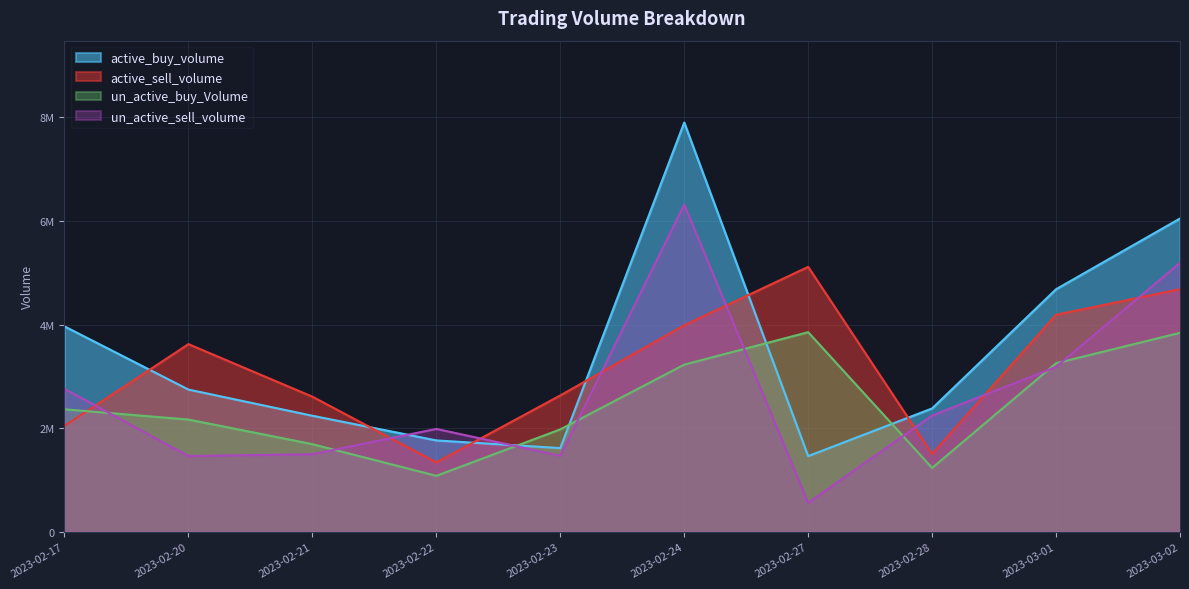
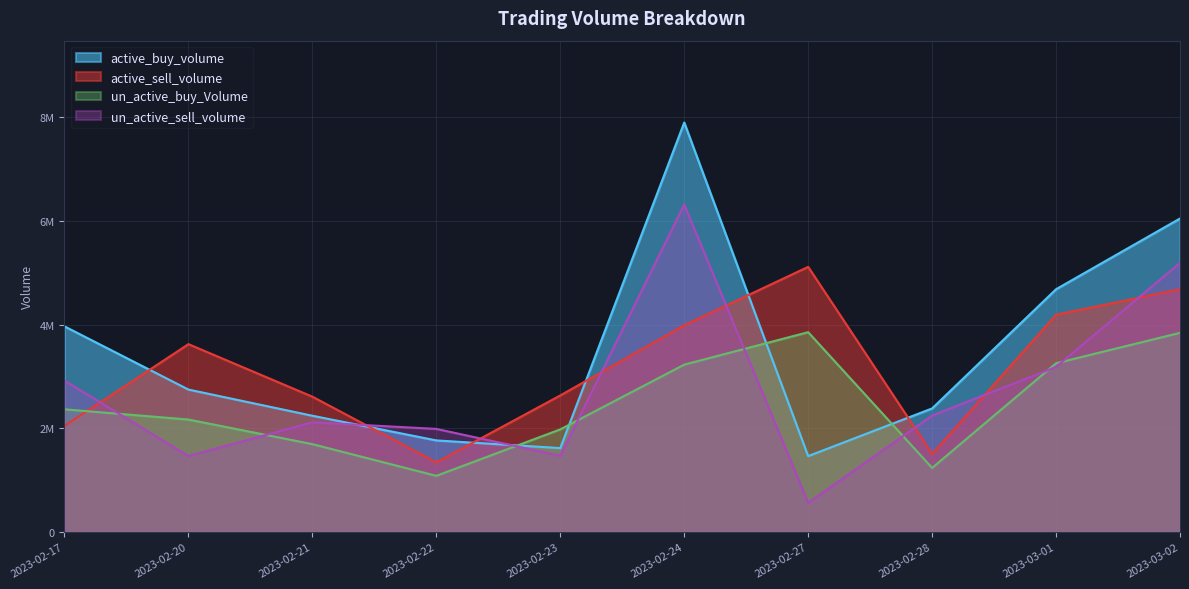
  {
    "active_buy_volume": {
      "2023-02-17": 4000000,
      "2023-02-20": 2700000,
      "2023-02-21": 2200000,
      "2023-02-22": 1800000,
      "2023-02-23": 1600000,
      "2023-02-24": 7900000,
      "2023-02-27": 1500000,
      "2023-02-28": 2400000,
      "2023-03-01": 4700000,
      "2023-03-02": 6000000
    },
    "active_sell_volume": {
      "2023-02-17": 2000000,
      "2023-02-20": 3600000,
      "2023-02-21": 2600000,
      "2023-02-22": 1300000,
      "2023-02-23": 2600000,
      "2023-02-24": 4000000,
      "2023-02-27": 5100000,
      "2023-02-28": 1500000,
      "2023-03-01": 4200000,
      "2023-03-02": 4700000
    },
    "un_active_buy_Volume": {
      "2023-02-17": 2400000,
      "2023-02-20": 2200000,
      "2023-02-21": 1700000,
      "2023-02-22": 1100000,
      "2023-02-23": 2000000,
      "2023-02-24": 3200000,
      "2023-02-27": 3900000,
      "2023-02-28": 1200000,
      "2023-03-01": 3300000,
      "2023-03-02": 3800000
    },
    "un_active_sell_volume": {
-     "2023-02-17": 2800000,
+     "2023-02-17": 2900000,
      "2023-02-20": 1500000,
-     "2023-02-21": 1500000,
+     "2023-02-21": 2100000,
      "2023-02-22": 2000000,
      "2023-02-23": 1500000,
      "2023-02-24": 6300000,
      "2023-02-27": 600000,
      "2023-02-28": 2200000,
      "2023-03-01": 3200000,
      "2023-03-02": 5200000
    }
  }
